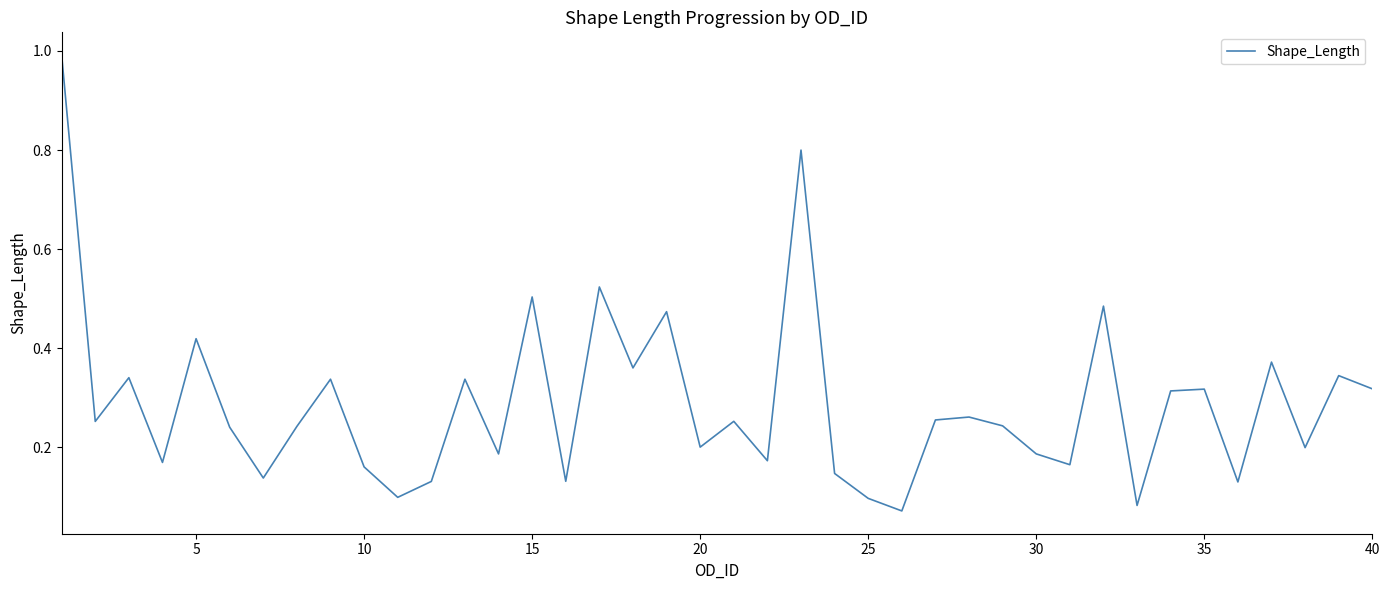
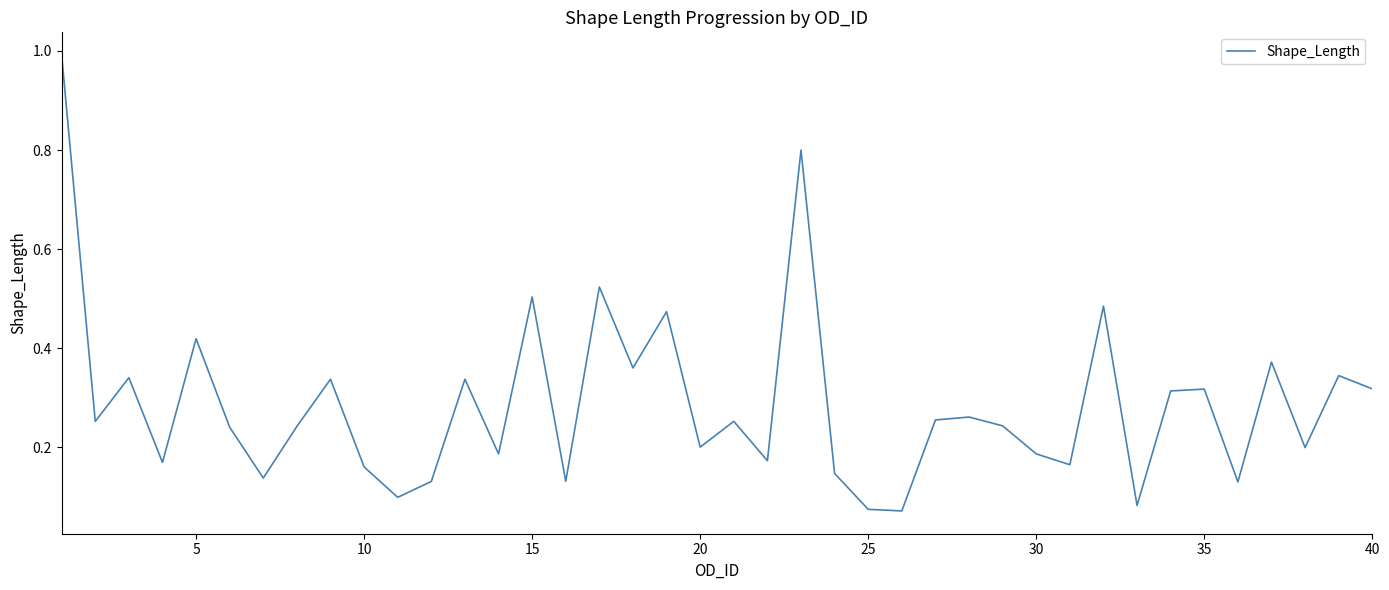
  {
    "5": 0.42,
    "10": 0.16,
    "15": 0.50,
    "20": 0.20,
-   "25": 0.10,
+   "25": 0.07,
    "30": 0.19,
    "35": 0.32,
    "40": 0.32
  }
